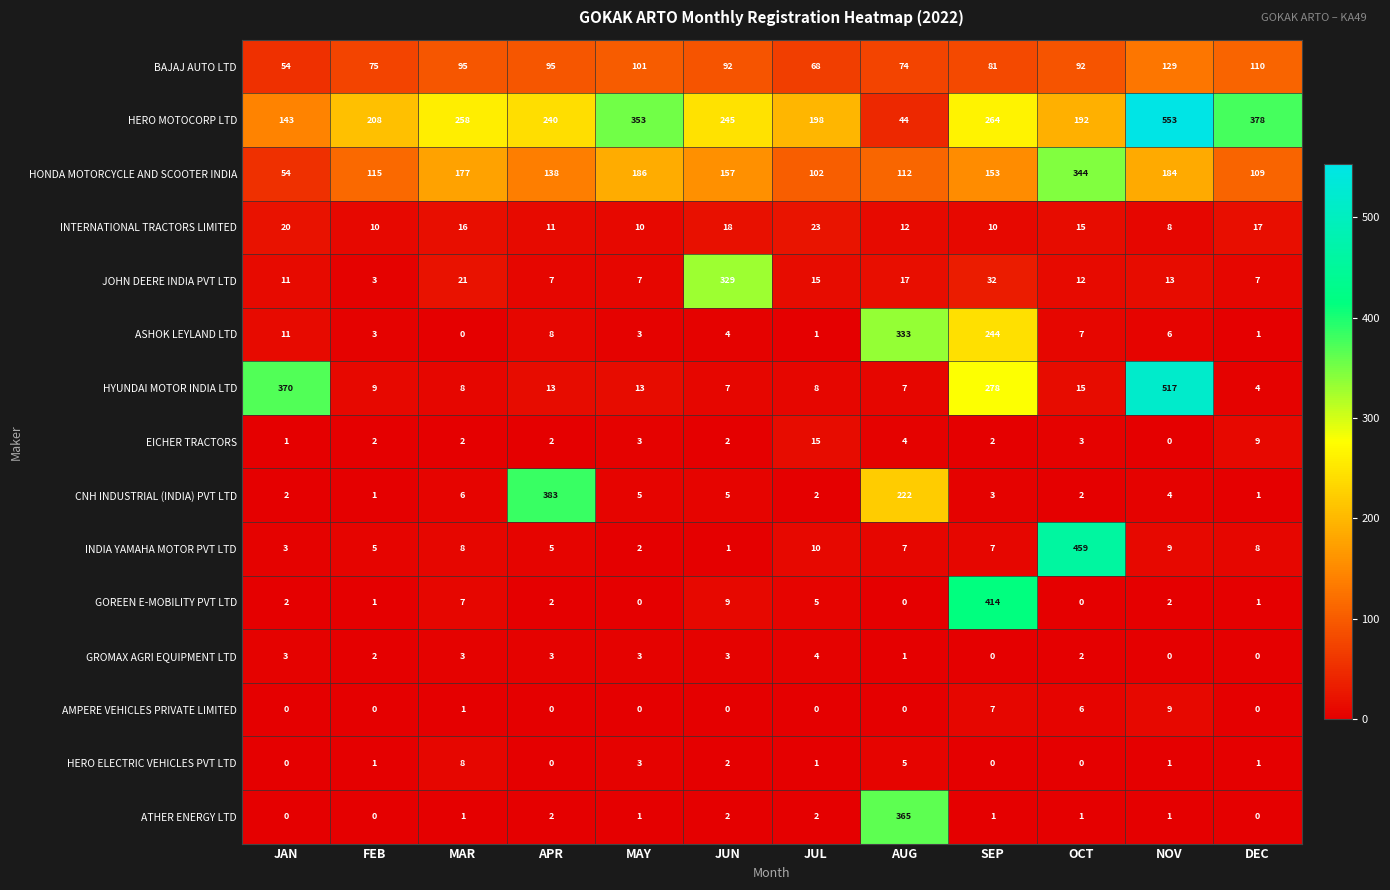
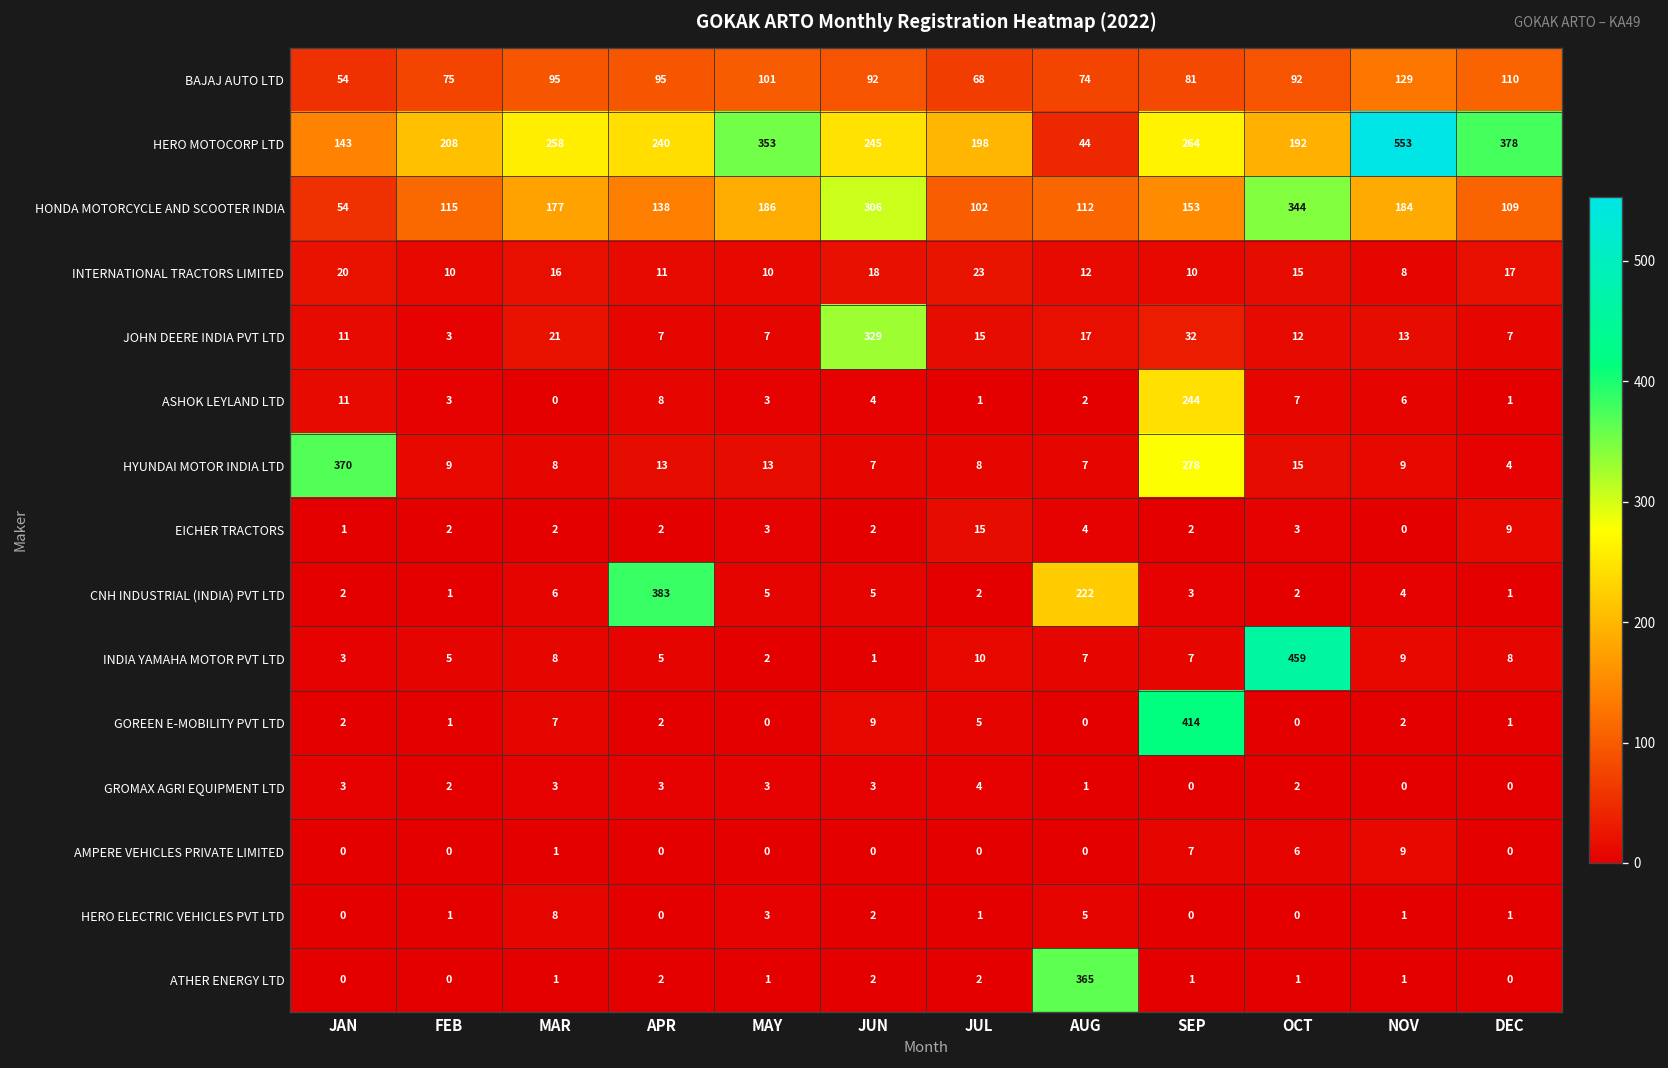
  {
    "BAJAJ AUTO LTD": {
      "JAN": 54,
      "FEB": 75,
      "MAR": 95,
      "APR": 95,
      "MAY": 101,
      "JUN": 92,
      "JUL": 68,
      "AUG": 74,
      "SEP": 81,
      "OCT": 92,
      "NOV": 129,
      "DEC": 110
    },
    "HERO MOTOCORP LTD": {
      "JAN": 143,
      "FEB": 208,
      "MAR": 258,
      "APR": 240,
      "MAY": 353,
      "JUN": 245,
      "JUL": 198,
      "AUG": 44,
      "SEP": 264,
      "OCT": 192,
      "NOV": 553,
      "DEC": 378
    },
    "HONDA MOTORCYCLE AND SCOOTER INDIA": {
      "JAN": 54,
      "FEB": 115,
      "MAR": 177,
      "APR": 138,
      "MAY": 186,
-     "JUN": 157,
+     "JUN": 306,
      "JUL": 102,
      "AUG": 112,
      "SEP": 153,
      "OCT": 344,
      "NOV": 184,
      "DEC": 109
    },
    "INTERNATIONAL TRACTORS LIMITED": {
      "JAN": 20,
      "FEB": 10,
      "MAR": 16,
      "APR": 11,
      "MAY": 10,
      "JUN": 18,
      "JUL": 23,
      "AUG": 12,
      "SEP": 10,
      "OCT": 15,
      "NOV": 8,
      "DEC": 17
    },
    "JOHN DEERE INDIA PVT LTD": {
      "JAN": 11,
      "FEB": 3,
      "MAR": 21,
      "APR": 7,
      "MAY": 7,
      "JUN": 329,
      "JUL": 15,
      "AUG": 17,
      "SEP": 32,
      "OCT": 12,
      "NOV": 13,
      "DEC": 7
    },
    "ASHOK LEYLAND LTD": {
      "JAN": 11,
      "FEB": 3,
      "MAR": 0,
      "APR": 8,
      "MAY": 3,
      "JUN": 4,
      "JUL": 1,
-     "AUG": 333,
+     "AUG": 2,
      "SEP": 244,
      "OCT": 7,
      "NOV": 6,
      "DEC": 1
    },
    "HYUNDAI MOTOR INDIA LTD": {
      "JAN": 370,
      "FEB": 9,
      "MAR": 8,
      "APR": 13,
      "MAY": 13,
      "JUN": 7,
      "JUL": 8,
      "AUG": 7,
      "SEP": 278,
      "OCT": 15,
-     "NOV": 517,
+     "NOV": 9,
      "DEC": 4
    },
    "EICHER TRACTORS": {
      "JAN": 1,
      "FEB": 2,
      "MAR": 2,
      "APR": 2,
      "MAY": 3,
      "JUN": 2,
      "JUL": 15,
      "AUG": 4,
      "SEP": 2,
      "OCT": 3,
      "NOV": 0,
      "DEC": 9
    },
    "CNH INDUSTRIAL (INDIA) PVT LTD": {
      "JAN": 2,
      "FEB": 1,
      "MAR": 6,
      "APR": 383,
      "MAY": 5,
      "JUN": 5,
      "JUL": 2,
      "AUG": 222,
      "SEP": 3,
      "OCT": 2,
      "NOV": 4,
      "DEC": 1
    },
    "INDIA YAMAHA MOTOR PVT LTD": {
      "JAN": 3,
      "FEB": 5,
      "MAR": 8,
      "APR": 5,
      "MAY": 2,
      "JUN": 1,
      "JUL": 10,
      "AUG": 7,
      "SEP": 7,
      "OCT": 459,
      "NOV": 9,
      "DEC": 8
    },
    "GOREEN E-MOBILITY PVT LTD": {
      "JAN": 2,
      "FEB": 1,
      "MAR": 7,
      "APR": 2,
      "MAY": 0,
      "JUN": 9,
      "JUL": 5,
      "AUG": 0,
      "SEP": 414,
      "OCT": 0,
      "NOV": 2,
      "DEC": 1
    },
    "GROMAX AGRI EQUIPMENT LTD": {
      "JAN": 3,
      "FEB": 2,
      "MAR": 3,
      "APR": 3,
      "MAY": 3,
      "JUN": 3,
      "JUL": 4,
      "AUG": 1,
      "SEP": 0,
      "OCT": 2,
      "NOV": 0,
      "DEC": 0
    },
    "AMPERE VEHICLES PRIVATE LIMITED": {
      "JAN": 0,
      "FEB": 0,
      "MAR": 1,
      "APR": 0,
      "MAY": 0,
      "JUN": 0,
      "JUL": 0,
      "AUG": 0,
      "SEP": 7,
      "OCT": 6,
      "NOV": 9,
      "DEC": 0
    },
    "HERO ELECTRIC VEHICLES PVT LTD": {
      "JAN": 0,
      "FEB": 1,
      "MAR": 8,
      "APR": 0,
      "MAY": 3,
      "JUN": 2,
      "JUL": 1,
      "AUG": 5,
      "SEP": 0,
      "OCT": 0,
      "NOV": 1,
      "DEC": 1
    },
    "ATHER ENERGY LTD": {
      "JAN": 0,
      "FEB": 0,
      "MAR": 1,
      "APR": 2,
      "MAY": 1,
      "JUN": 2,
      "JUL": 2,
      "AUG": 365,
      "SEP": 1,
      "OCT": 1,
      "NOV": 1,
      "DEC": 0
    }
  }
